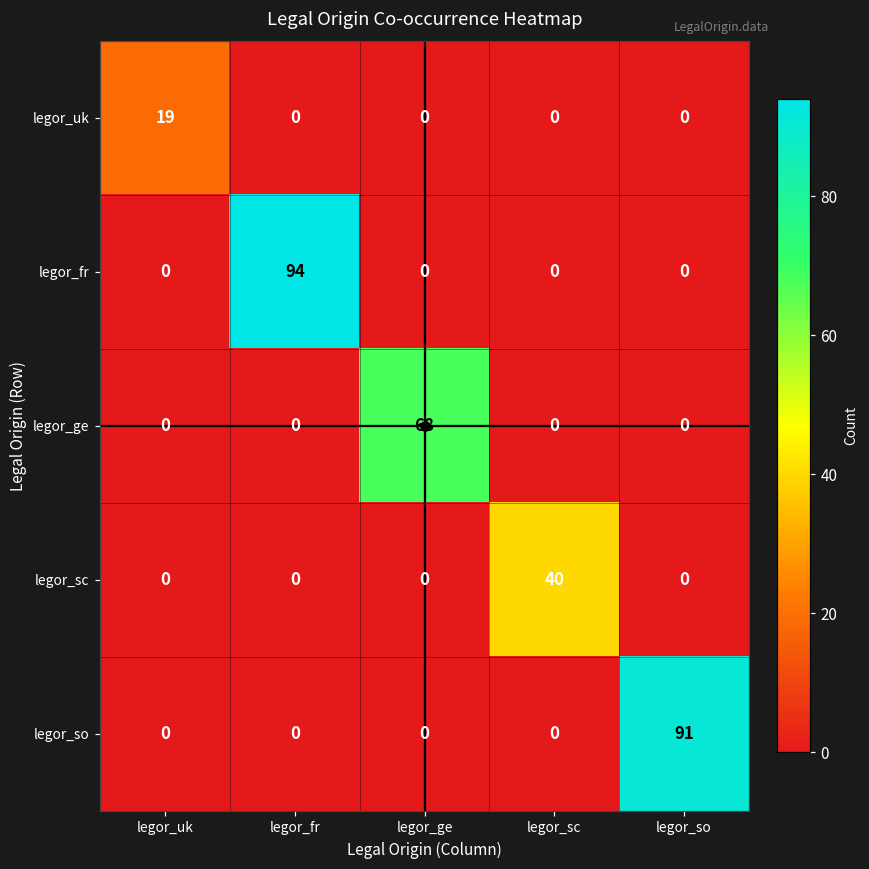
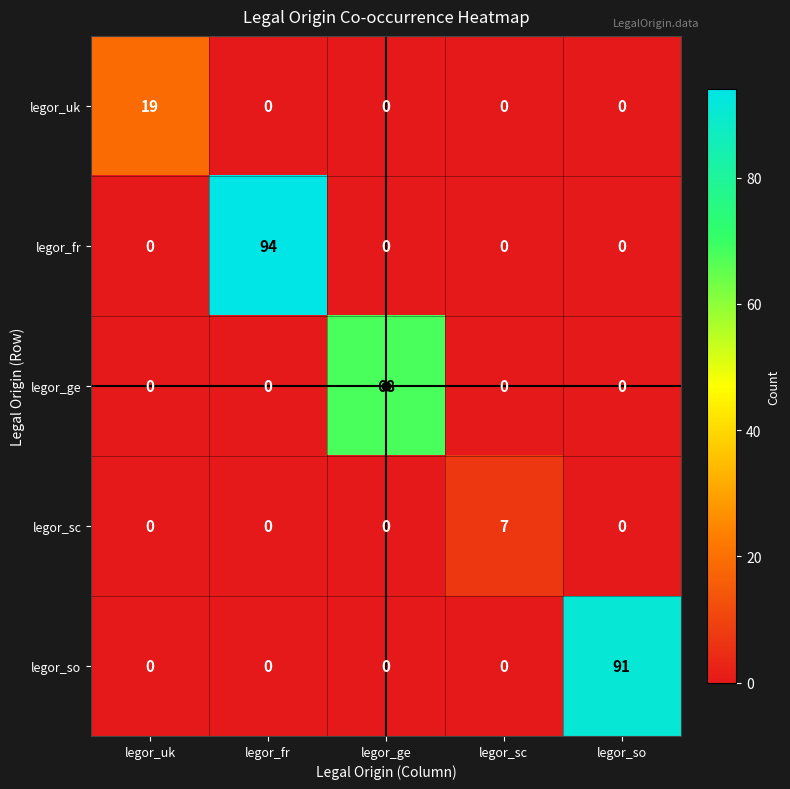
  {
    "legor_uk": {
      "legor_uk": 19,
      "legor_fr": 0,
      "legor_ge": 0,
      "legor_sc": 0,
      "legor_so": 0
    },
    "legor_fr": {
      "legor_uk": 0,
      "legor_fr": 94,
      "legor_ge": 0,
      "legor_sc": 0,
      "legor_so": 0
    },
    "legor_ge": {
      "legor_uk": 0,
      "legor_fr": 0,
      "legor_sc": 0,
      "legor_so": 0
    },
    "legor_sc": {
      "legor_uk": 0,
      "legor_fr": 0,
      "legor_ge": 0,
-     "legor_sc": 40,
+     "legor_sc": 7,
      "legor_so": 0
    },
    "legor_so": {
      "legor_uk": 0,
      "legor_fr": 0,
      "legor_ge": 0,
      "legor_sc": 0,
      "legor_so": 91
    }
  }
